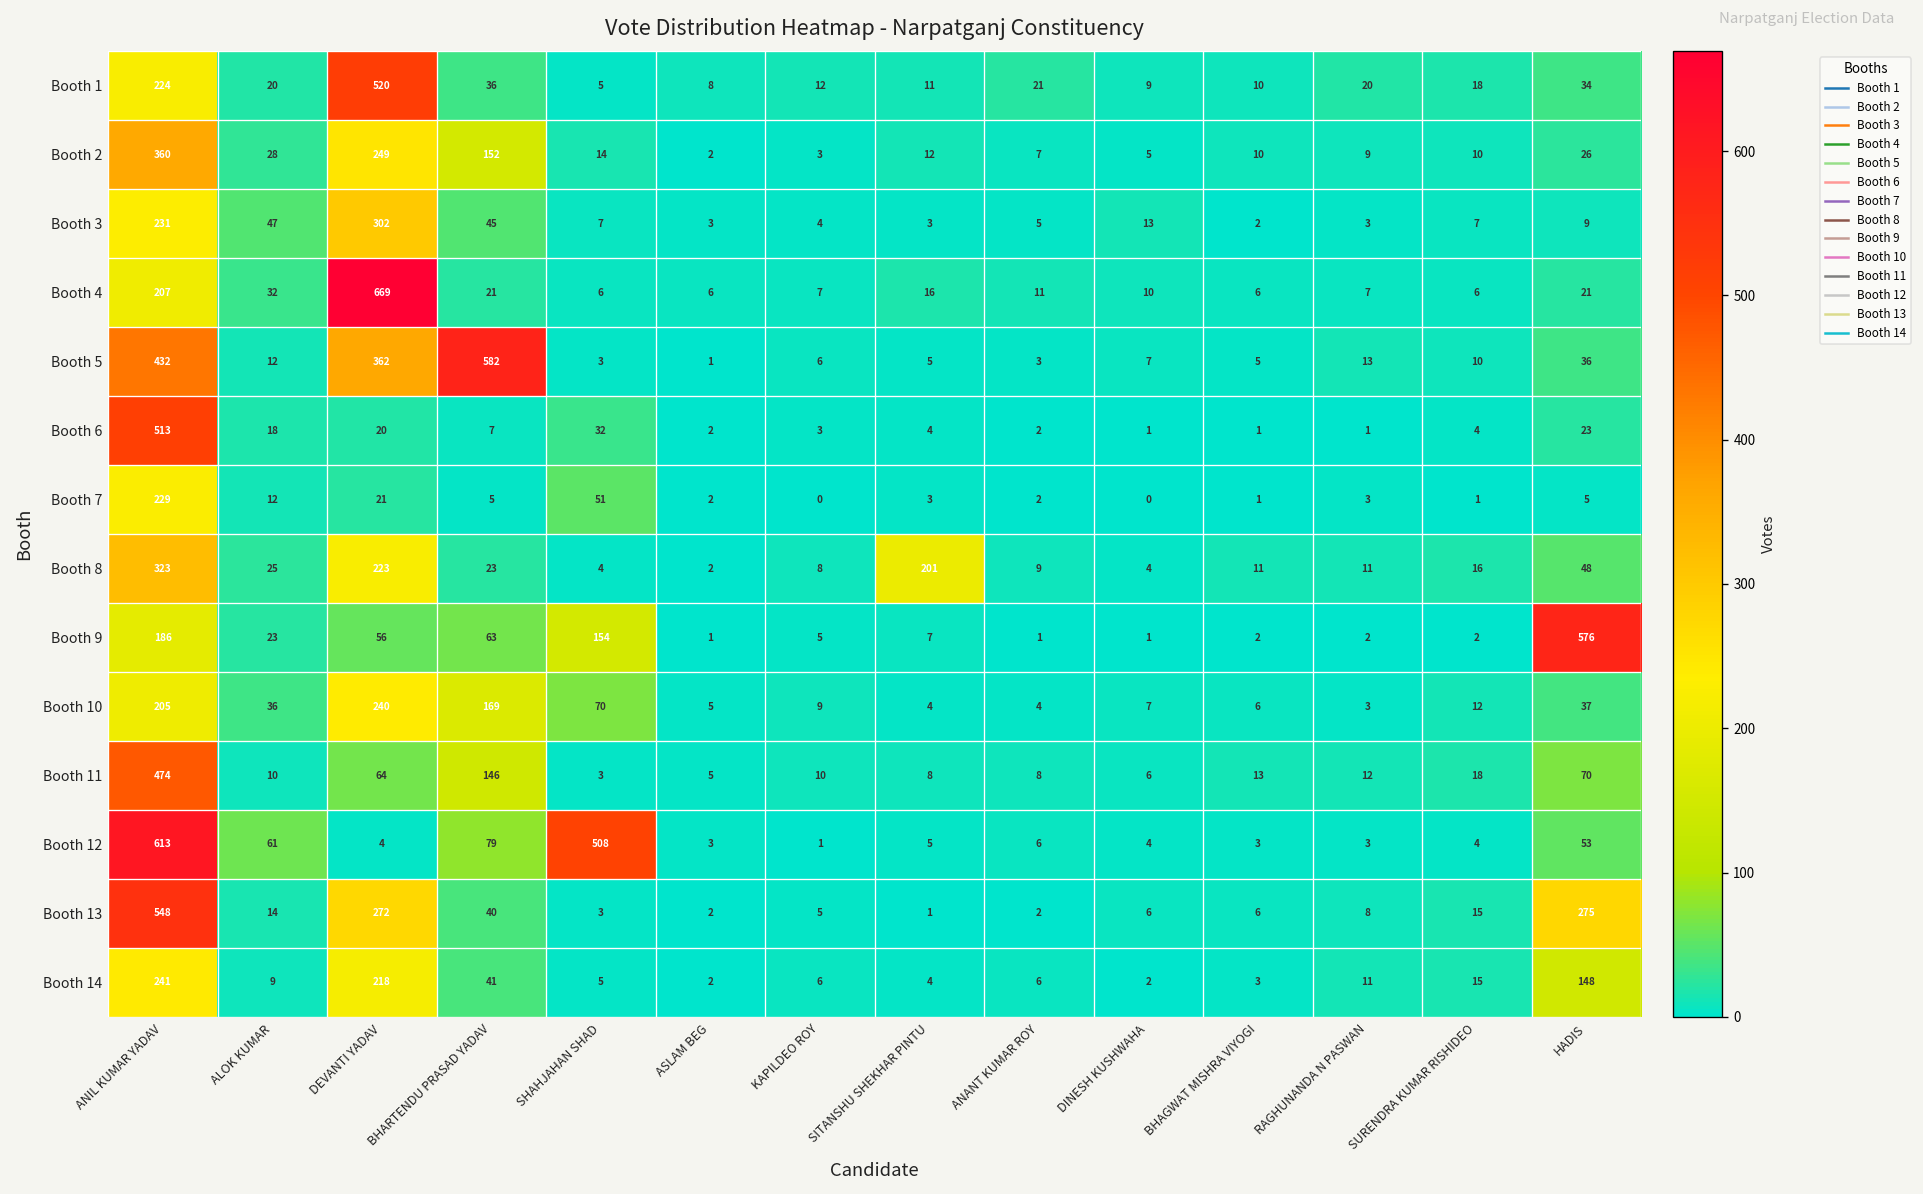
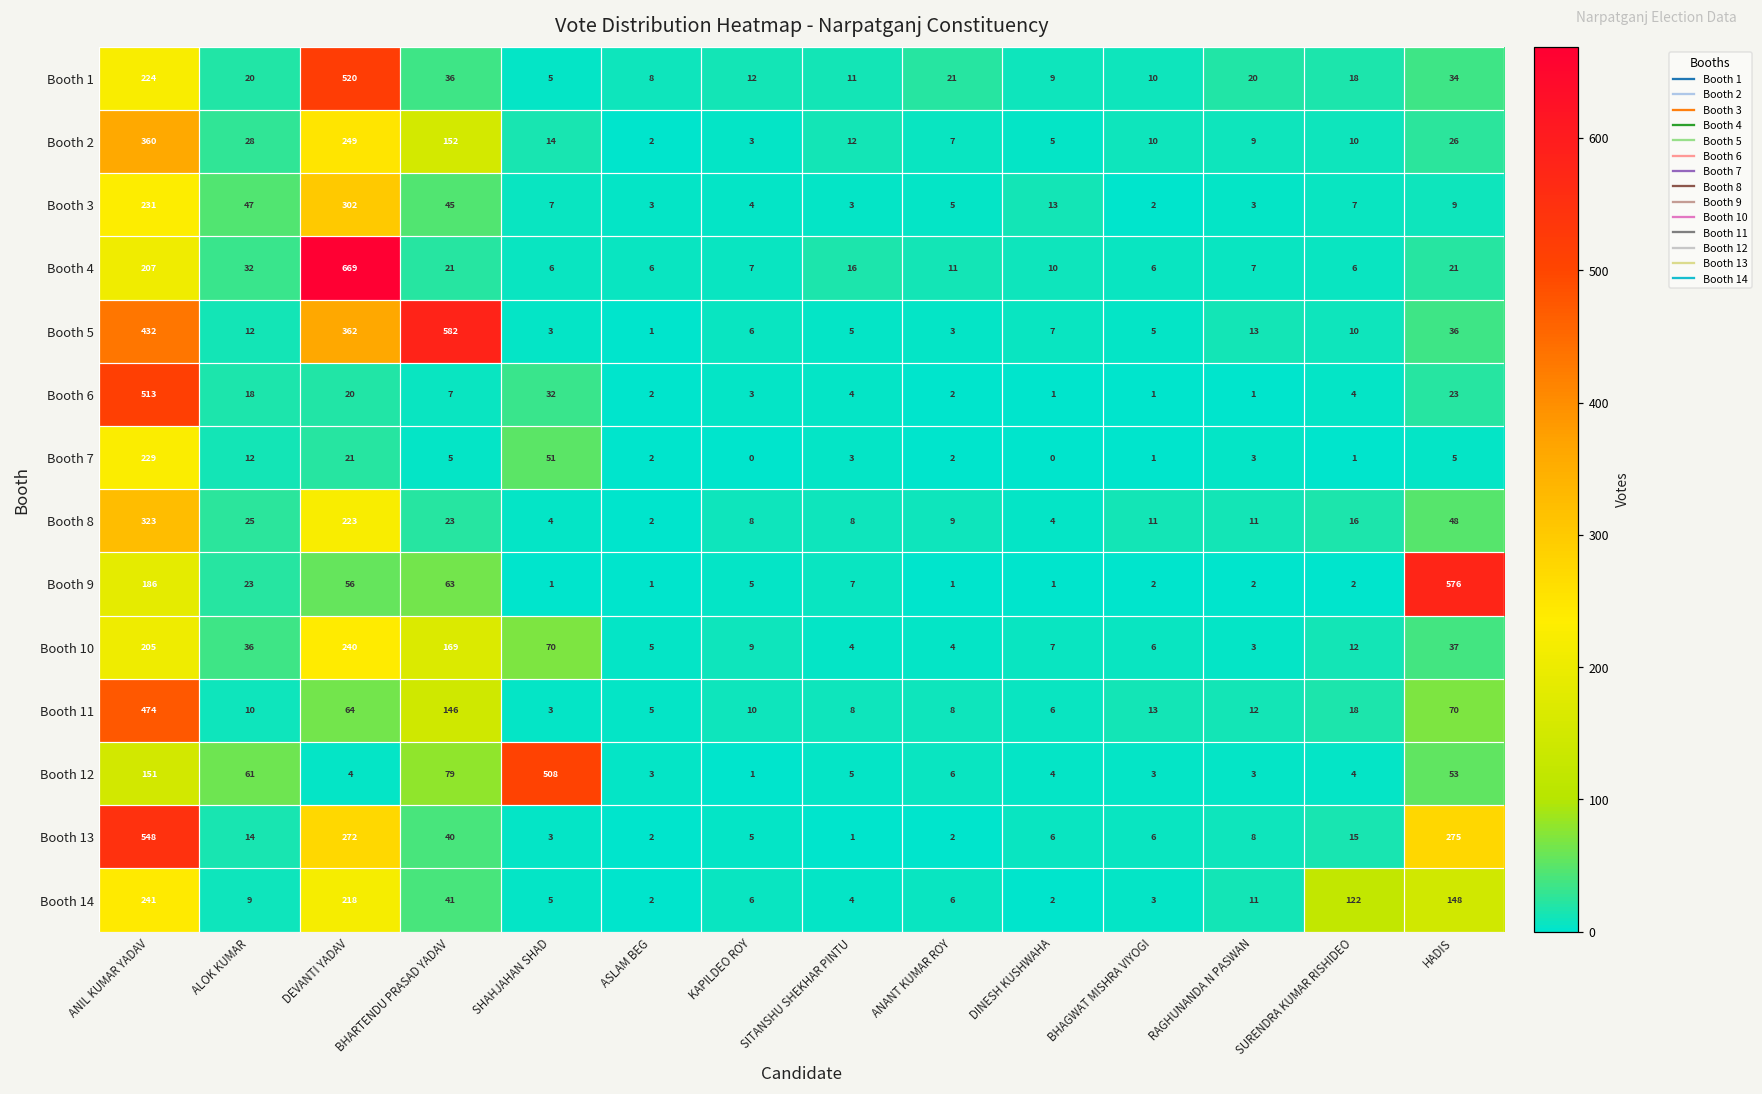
  {
    "Booth 1": {
      "ANIL KUMAR YADAV": 224,
      "ALOK KUMAR": 20,
      "DEVANTI YADAV": 520,
      "BHARTENDU PRASAD YADAV": 36,
      "SHAHJAHAN SHAD": 5,
      "ASLAM BEG": 8,
      "KAPILDEO ROY": 12,
      "SITANSHU SHEKHAR PINTU": 11,
      "ANANT KUMAR ROY": 21,
      "DINESH KUSHWAHA": 9,
      "BHAGWAT MISHRA VIYOGI": 10,
      "RAGHUNANDA N PASWAN": 20,
      "SURENDRA KUMAR RISHIDEO": 18,
      "HADIS": 34
    },
    "Booth 2": {
      "ANIL KUMAR YADAV": 360,
      "ALOK KUMAR": 28,
      "DEVANTI YADAV": 249,
      "BHARTENDU PRASAD YADAV": 152,
      "SHAHJAHAN SHAD": 14,
      "ASLAM BEG": 2,
      "KAPILDEO ROY": 3,
      "SITANSHU SHEKHAR PINTU": 12,
      "ANANT KUMAR ROY": 7,
      "DINESH KUSHWAHA": 5,
      "BHAGWAT MISHRA VIYOGI": 10,
      "RAGHUNANDA N PASWAN": 9,
      "SURENDRA KUMAR RISHIDEO": 10,
      "HADIS": 26
    },
    "Booth 3": {
      "ANIL KUMAR YADAV": 231,
      "ALOK KUMAR": 47,
      "DEVANTI YADAV": 302,
      "BHARTENDU PRASAD YADAV": 45,
      "SHAHJAHAN SHAD": 7,
      "ASLAM BEG": 3,
      "KAPILDEO ROY": 4,
      "SITANSHU SHEKHAR PINTU": 3,
      "ANANT KUMAR ROY": 5,
      "DINESH KUSHWAHA": 13,
      "BHAGWAT MISHRA VIYOGI": 2,
      "RAGHUNANDA N PASWAN": 3,
      "SURENDRA KUMAR RISHIDEO": 7,
      "HADIS": 9
    },
    "Booth 4": {
      "ANIL KUMAR YADAV": 207,
      "ALOK KUMAR": 32,
      "DEVANTI YADAV": 669,
      "BHARTENDU PRASAD YADAV": 21,
      "SHAHJAHAN SHAD": 6,
      "ASLAM BEG": 6,
      "KAPILDEO ROY": 7,
      "SITANSHU SHEKHAR PINTU": 16,
      "ANANT KUMAR ROY": 11,
      "DINESH KUSHWAHA": 10,
      "BHAGWAT MISHRA VIYOGI": 6,
      "RAGHUNANDA N PASWAN": 7,
      "SURENDRA KUMAR RISHIDEO": 6,
      "HADIS": 21
    },
    "Booth 5": {
      "ANIL KUMAR YADAV": 432,
      "ALOK KUMAR": 12,
      "DEVANTI YADAV": 362,
      "BHARTENDU PRASAD YADAV": 582,
      "SHAHJAHAN SHAD": 3,
      "ASLAM BEG": 1,
      "KAPILDEO ROY": 6,
      "SITANSHU SHEKHAR PINTU": 5,
      "ANANT KUMAR ROY": 3,
      "DINESH KUSHWAHA": 7,
      "BHAGWAT MISHRA VIYOGI": 5,
      "RAGHUNANDA N PASWAN": 13,
      "SURENDRA KUMAR RISHIDEO": 10,
      "HADIS": 36
    },
    "Booth 6": {
      "ANIL KUMAR YADAV": 513,
      "ALOK KUMAR": 18,
      "DEVANTI YADAV": 20,
      "BHARTENDU PRASAD YADAV": 7,
      "SHAHJAHAN SHAD": 32,
      "ASLAM BEG": 2,
      "KAPILDEO ROY": 3,
      "SITANSHU SHEKHAR PINTU": 4,
      "ANANT KUMAR ROY": 2,
      "DINESH KUSHWAHA": 1,
      "BHAGWAT MISHRA VIYOGI": 1,
      "RAGHUNANDA N PASWAN": 1,
      "SURENDRA KUMAR RISHIDEO": 4,
      "HADIS": 23
    },
    "Booth 7": {
      "ANIL KUMAR YADAV": 229,
      "ALOK KUMAR": 12,
      "DEVANTI YADAV": 21,
      "BHARTENDU PRASAD YADAV": 5,
      "SHAHJAHAN SHAD": 51,
      "ASLAM BEG": 2,
      "KAPILDEO ROY": 0,
      "SITANSHU SHEKHAR PINTU": 3,
      "ANANT KUMAR ROY": 2,
      "DINESH KUSHWAHA": 0,
      "BHAGWAT MISHRA VIYOGI": 1,
      "RAGHUNANDA N PASWAN": 3,
      "SURENDRA KUMAR RISHIDEO": 1,
      "HADIS": 5
    },
    "Booth 8": {
      "ANIL KUMAR YADAV": 323,
      "ALOK KUMAR": 25,
      "DEVANTI YADAV": 223,
      "BHARTENDU PRASAD YADAV": 23,
      "SHAHJAHAN SHAD": 4,
      "ASLAM BEG": 2,
      "KAPILDEO ROY": 8,
-     "SITANSHU SHEKHAR PINTU": 201,
+     "SITANSHU SHEKHAR PINTU": 8,
      "ANANT KUMAR ROY": 9,
      "DINESH KUSHWAHA": 4,
      "BHAGWAT MISHRA VIYOGI": 11,
      "RAGHUNANDA N PASWAN": 11,
      "SURENDRA KUMAR RISHIDEO": 16,
      "HADIS": 48
    },
    "Booth 9": {
      "ANIL KUMAR YADAV": 186,
      "ALOK KUMAR": 23,
      "DEVANTI YADAV": 56,
      "BHARTENDU PRASAD YADAV": 63,
-     "SHAHJAHAN SHAD": 154,
+     "SHAHJAHAN SHAD": 1,
      "ASLAM BEG": 1,
      "KAPILDEO ROY": 5,
      "SITANSHU SHEKHAR PINTU": 7,
      "ANANT KUMAR ROY": 1,
      "DINESH KUSHWAHA": 1,
      "BHAGWAT MISHRA VIYOGI": 2,
      "RAGHUNANDA N PASWAN": 2,
      "SURENDRA KUMAR RISHIDEO": 2,
      "HADIS": 576
    },
    "Booth 10": {
      "ANIL KUMAR YADAV": 205,
      "ALOK KUMAR": 36,
      "DEVANTI YADAV": 240,
      "BHARTENDU PRASAD YADAV": 169,
      "SHAHJAHAN SHAD": 70,
      "ASLAM BEG": 5,
      "KAPILDEO ROY": 9,
      "SITANSHU SHEKHAR PINTU": 4,
      "ANANT KUMAR ROY": 4,
      "DINESH KUSHWAHA": 7,
      "BHAGWAT MISHRA VIYOGI": 6,
      "RAGHUNANDA N PASWAN": 3,
      "SURENDRA KUMAR RISHIDEO": 12,
      "HADIS": 37
    },
    "Booth 11": {
      "ANIL KUMAR YADAV": 474,
      "ALOK KUMAR": 10,
      "DEVANTI YADAV": 64,
      "BHARTENDU PRASAD YADAV": 146,
      "SHAHJAHAN SHAD": 3,
      "ASLAM BEG": 5,
      "KAPILDEO ROY": 10,
      "SITANSHU SHEKHAR PINTU": 8,
      "ANANT KUMAR ROY": 8,
      "DINESH KUSHWAHA": 6,
      "BHAGWAT MISHRA VIYOGI": 13,
      "RAGHUNANDA N PASWAN": 12,
      "SURENDRA KUMAR RISHIDEO": 18,
      "HADIS": 70
    },
    "Booth 12": {
-     "ANIL KUMAR YADAV": 613,
+     "ANIL KUMAR YADAV": 151,
      "ALOK KUMAR": 61,
      "DEVANTI YADAV": 4,
      "BHARTENDU PRASAD YADAV": 79,
      "SHAHJAHAN SHAD": 508,
      "ASLAM BEG": 3,
      "KAPILDEO ROY": 1,
      "SITANSHU SHEKHAR PINTU": 5,
      "ANANT KUMAR ROY": 6,
      "DINESH KUSHWAHA": 4,
      "BHAGWAT MISHRA VIYOGI": 3,
      "RAGHUNANDA N PASWAN": 3,
      "SURENDRA KUMAR RISHIDEO": 4,
      "HADIS": 53
    },
    "Booth 13": {
      "ANIL KUMAR YADAV": 548,
      "ALOK KUMAR": 14,
      "DEVANTI YADAV": 272,
      "BHARTENDU PRASAD YADAV": 40,
      "SHAHJAHAN SHAD": 3,
      "ASLAM BEG": 2,
      "KAPILDEO ROY": 5,
      "SITANSHU SHEKHAR PINTU": 1,
      "ANANT KUMAR ROY": 2,
      "DINESH KUSHWAHA": 6,
      "BHAGWAT MISHRA VIYOGI": 6,
      "RAGHUNANDA N PASWAN": 8,
      "SURENDRA KUMAR RISHIDEO": 15,
      "HADIS": 275
    },
    "Booth 14": {
      "ANIL KUMAR YADAV": 241,
      "ALOK KUMAR": 9,
      "DEVANTI YADAV": 218,
      "BHARTENDU PRASAD YADAV": 41,
      "SHAHJAHAN SHAD": 5,
      "ASLAM BEG": 2,
      "KAPILDEO ROY": 6,
      "SITANSHU SHEKHAR PINTU": 4,
      "ANANT KUMAR ROY": 6,
      "DINESH KUSHWAHA": 2,
      "BHAGWAT MISHRA VIYOGI": 3,
      "RAGHUNANDA N PASWAN": 11,
-     "SURENDRA KUMAR RISHIDEO": 15,
+     "SURENDRA KUMAR RISHIDEO": 122,
      "HADIS": 148
    }
  }
